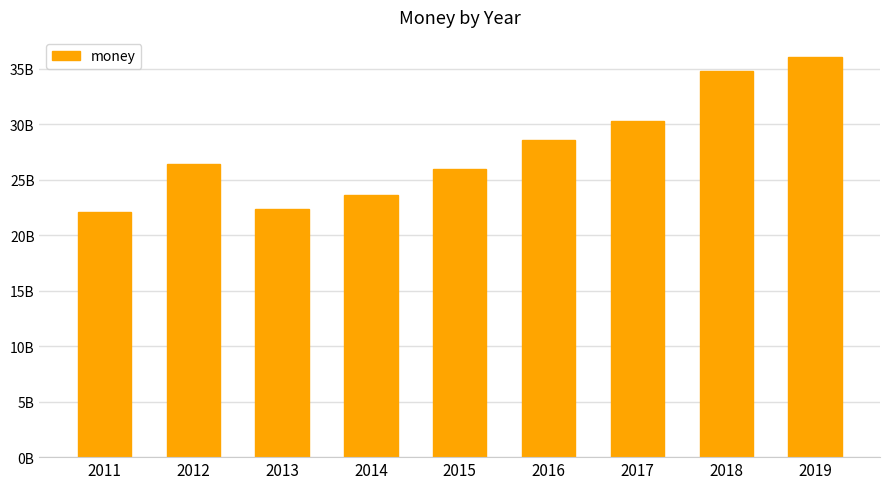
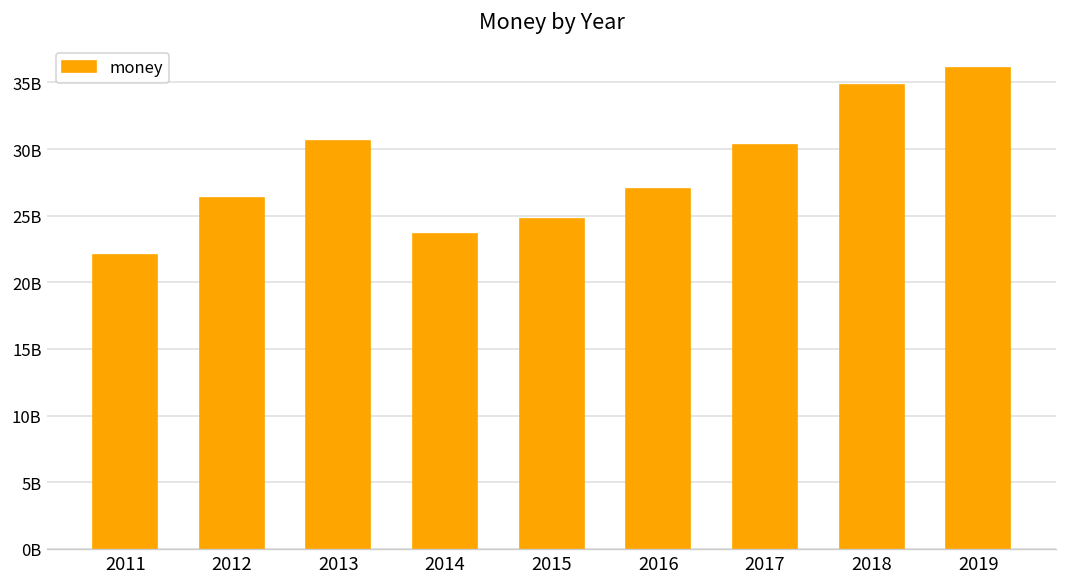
  {
    "2011": 22100000000,
    "2012": 26400000000,
-   "2013": 22300000000,
+   "2013": 30600000000,
    "2014": 23600000000,
-   "2015": 25900000000,
-   "2016": 28600000000,
+   "2015": 24800000000,
+   "2016": 27000000000,
    "2017": 30300000000,
    "2018": 34800000000,
    "2019": 36000000000
  }
